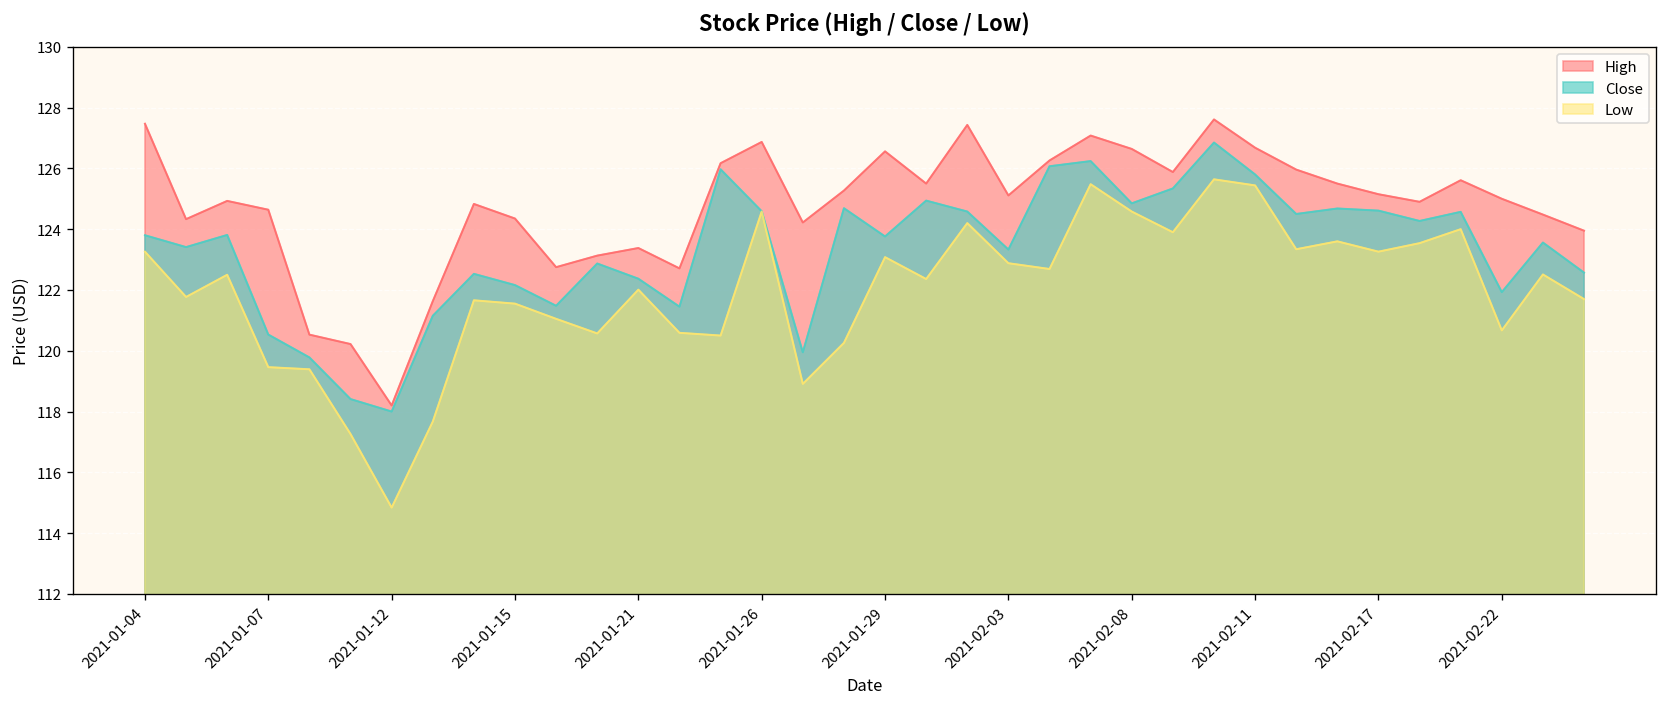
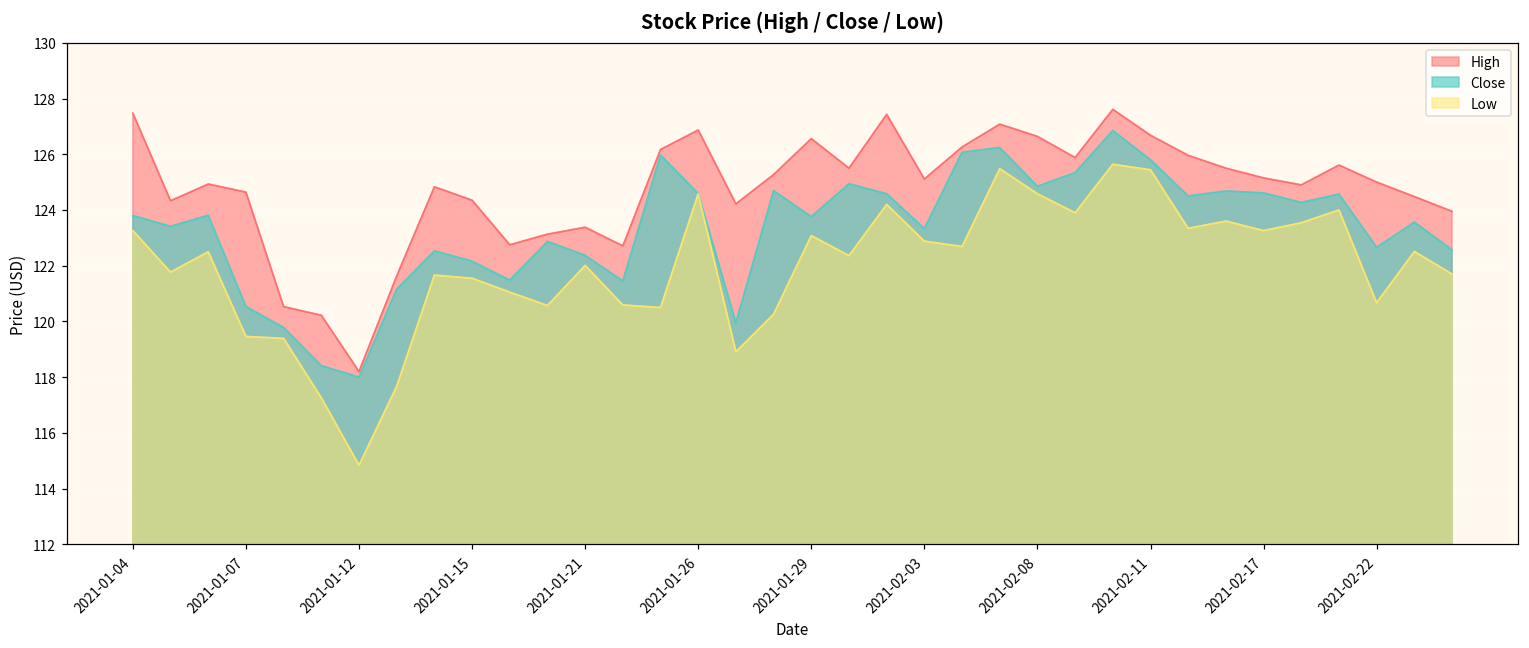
  {
    "High": {
      "2021-01-04": 127.5,
      "2021-01-07": 124.6,
      "2021-01-12": 118.2,
      "2021-01-15": 124.3,
      "2021-01-21": 123.4,
      "2021-01-26": 126.9,
      "2021-01-29": 126.6,
      "2021-02-03": 125.1,
      "2021-02-08": 126.6,
      "2021-02-11": 126.7,
      "2021-02-17": 125.2,
      "2021-02-22": 125.0
    },
    "Close": {
      "2021-01-04": 123.8,
      "2021-01-07": 120.5,
      "2021-01-12": 118.0,
      "2021-01-15": 122.2,
      "2021-01-21": 122.4,
      "2021-01-29": 123.8,
      "2021-02-03": 123.3,
      "2021-02-08": 124.8,
      "2021-02-11": 125.8,
      "2021-02-17": 124.6,
-     "2021-02-22": 121.9
+     "2021-02-22": 122.7
    },
    "Low": {
      "2021-01-04": 123.3,
      "2021-01-07": 119.5,
      "2021-01-12": 114.8,
      "2021-01-15": 121.6,
      "2021-01-21": 122.0,
      "2021-01-29": 123.1,
      "2021-02-03": 122.9,
      "2021-02-08": 124.6,
      "2021-02-11": 125.4,
      "2021-02-17": 123.3,
      "2021-02-22": 120.7
    }
  }
